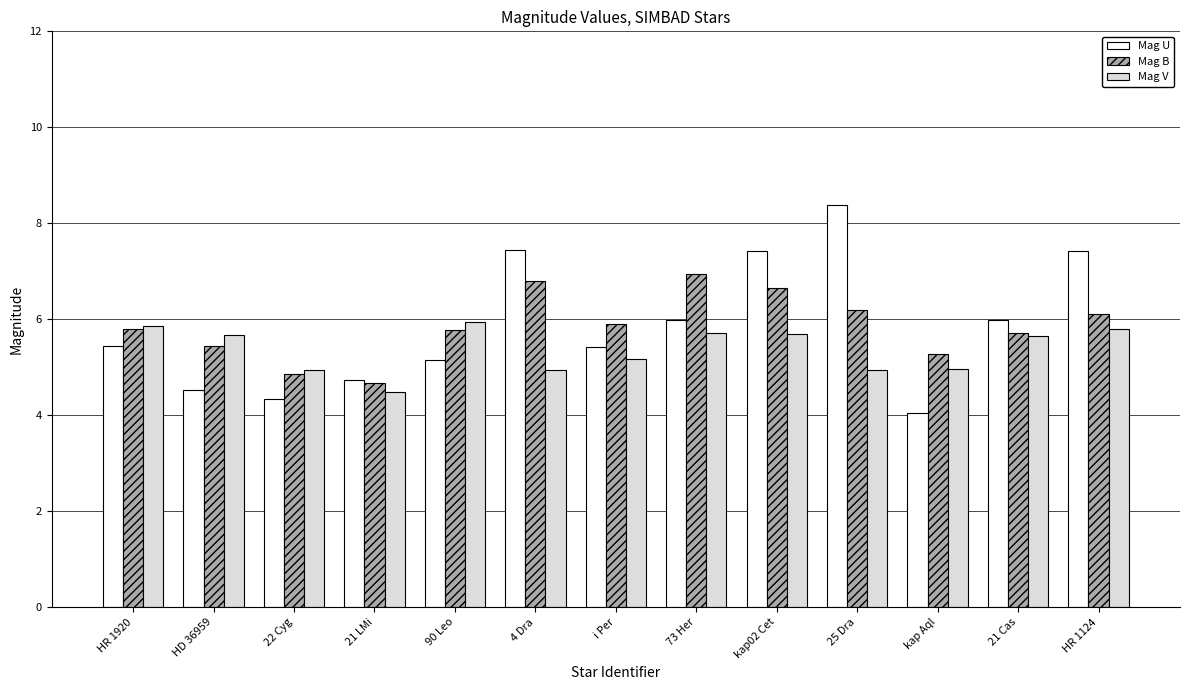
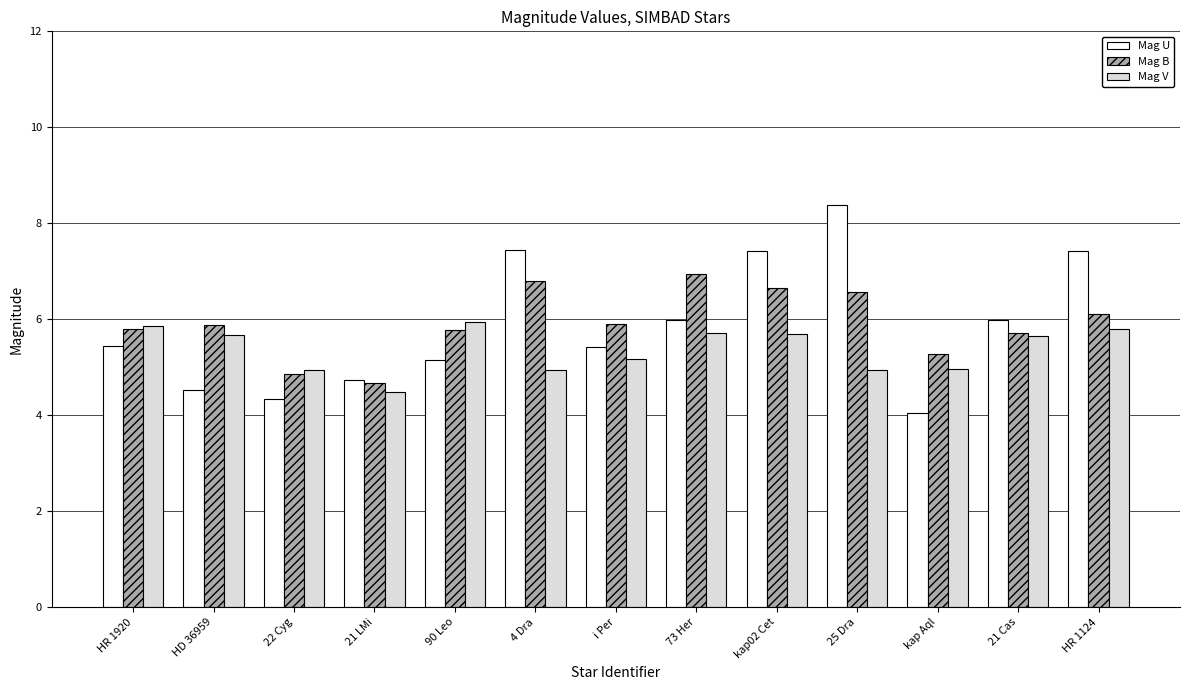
  {
    "Mag B": {
      "HR 1920": 5.8,
-     "HD 36959": 5.4,
+     "HD 36959": 5.9,
      "22 Cyg": 4.9,
      "21 LMi": 4.7,
      "90 Leo": 5.8,
      "4 Dra": 6.8,
      "i Per": 5.9,
      "73 Her": 7.0,
      "kap02 Cet": 6.7,
-     "25 Dra": 6.2,
+     "25 Dra": 6.6,
      "kap Aql": 5.3,
      "21 Cas": 5.7,
      "HR 1124": 6.1
    }
  }
